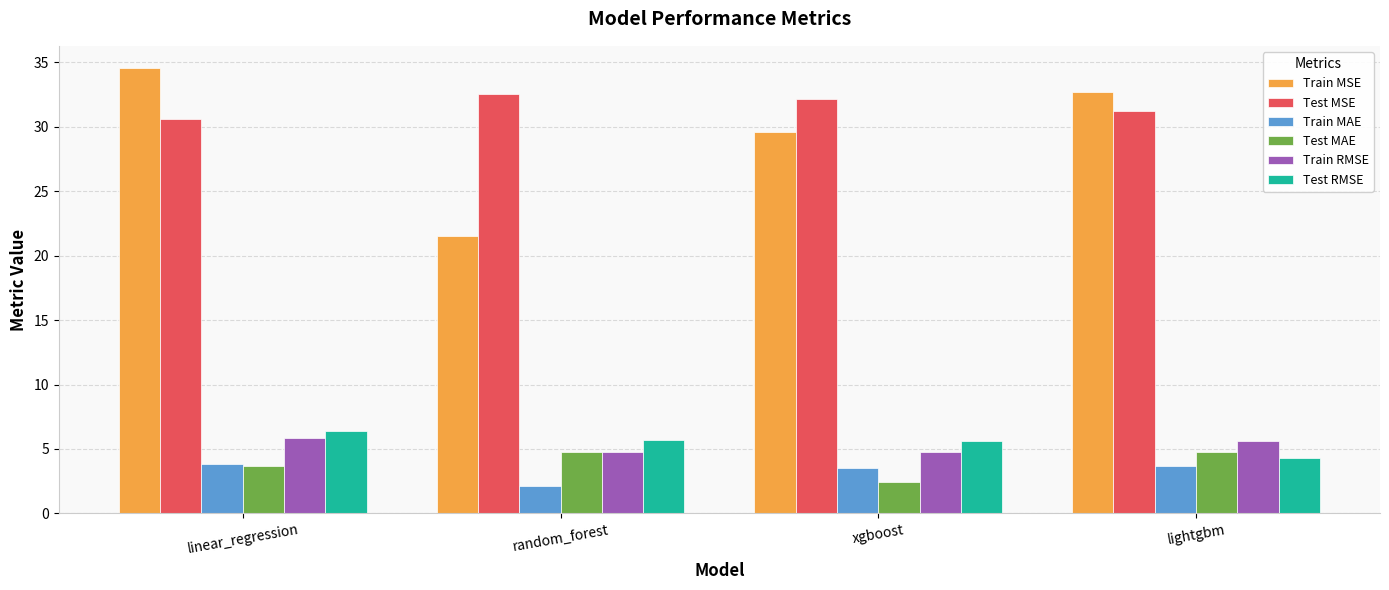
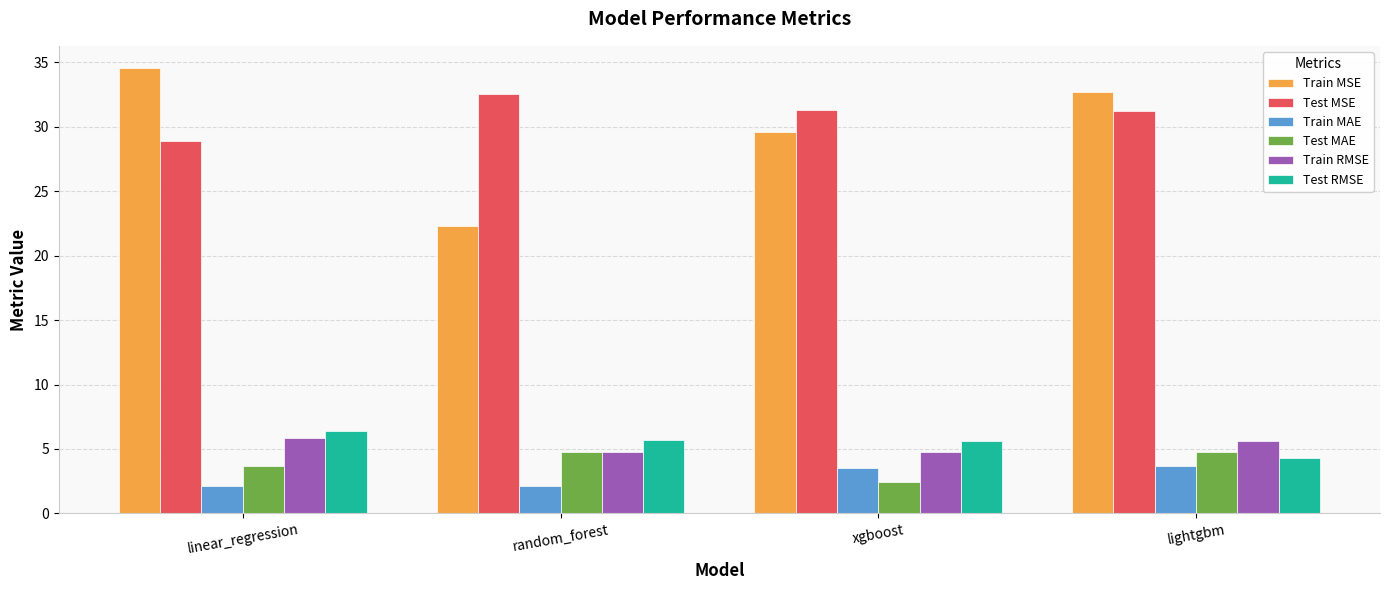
  {
    "Train MSE": {
      "linear_regression": 34.6,
-     "random_forest": 21.5,
+     "random_forest": 22.3,
      "xgboost": 29.6,
      "lightgbm": 32.7
    },
    "Test MSE": {
-     "linear_regression": 30.6,
+     "linear_regression": 28.9,
      "random_forest": 32.5,
-     "xgboost": 32.2,
+     "xgboost": 31.3,
      "lightgbm": 31.2
    },
    "Train MAE": {
-     "linear_regression": 3.8,
+     "linear_regression": 2.2,
      "random_forest": 2.1,
      "xgboost": 3.5,
      "lightgbm": 3.7
    },
    "Test MAE": {
      "linear_regression": 3.7,
      "random_forest": 4.8,
      "xgboost": 2.5,
      "lightgbm": 4.8
    },
    "Train RMSE": {
      "linear_regression": 5.9,
      "random_forest": 4.7,
      "xgboost": 4.7,
      "lightgbm": 5.7
    },
    "Test RMSE": {
      "linear_regression": 6.4,
      "random_forest": 5.7,
      "xgboost": 5.6,
      "lightgbm": 4.3
    }
  }
